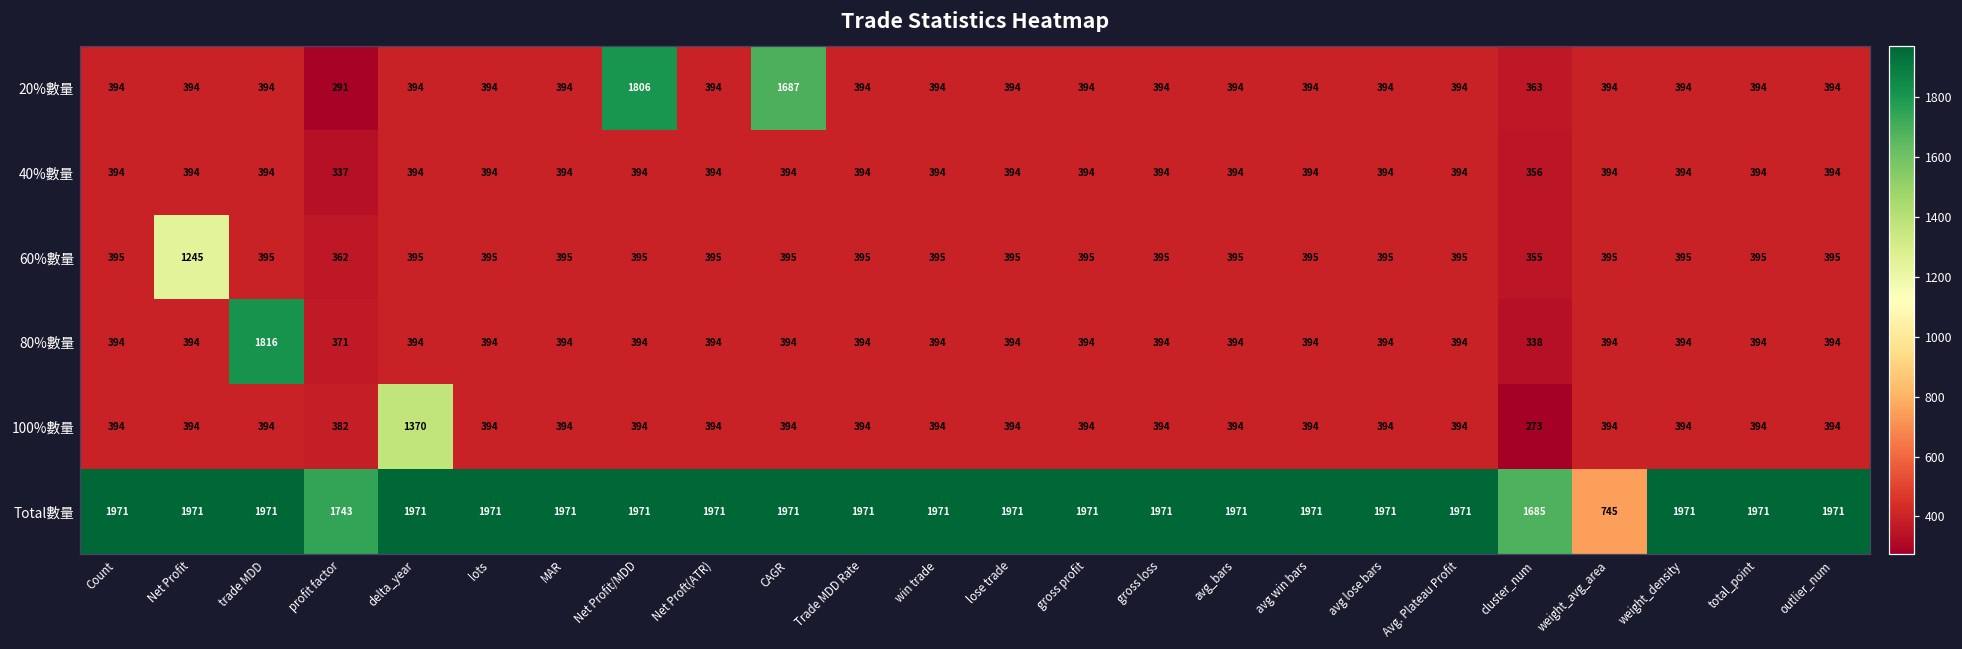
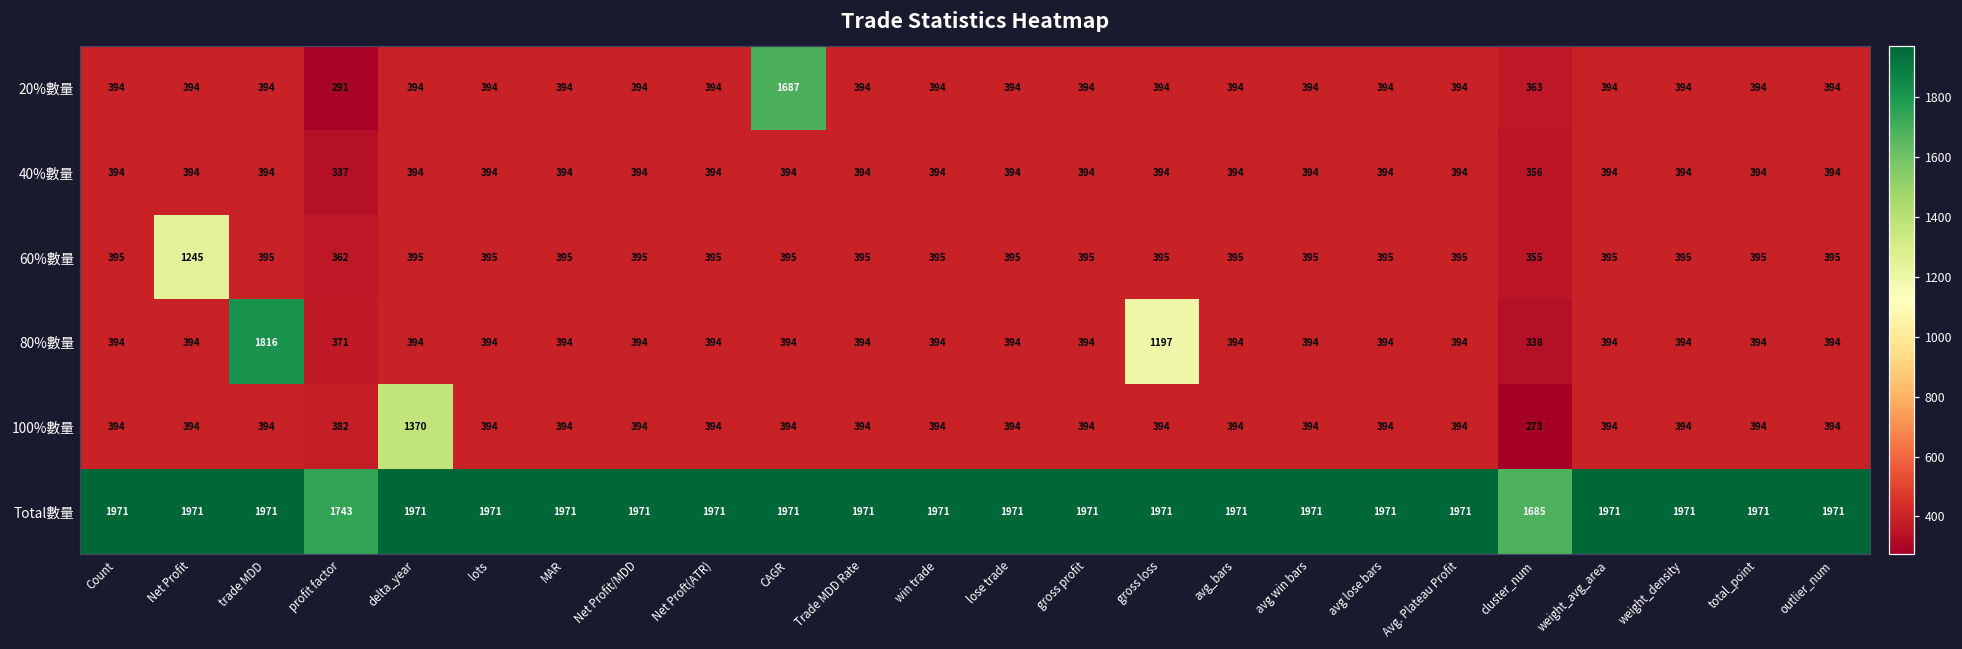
  {
    "20%數量": {
      "Count": 394,
      "Net Profit": 394,
      "trade MDD": 394,
      "profit factor": 291,
      "delta_year": 394,
      "lots": 394,
      "MAR": 394,
-     "Net Profit/MDD": 1806,
+     "Net Profit/MDD": 394,
      "Net Proft(ATR)": 394,
      "CAGR": 1687,
      "Trade MDD Rate": 394,
      "win trade": 394,
      "lose trade": 394,
      "gross profit": 394,
      "gross loss": 394,
      "avg_bars": 394,
      "avg win bars": 394,
      "avg lose bars": 394,
      "Avg. Plateau Profit": 394,
      "cluster_num": 363,
      "weight_avg_area": 394,
      "weight_density": 394,
      "total_point": 394,
      "outlier_num": 394
    },
    "40%數量": {
      "Count": 394,
      "Net Profit": 394,
      "trade MDD": 394,
      "profit factor": 337,
      "delta_year": 394,
      "lots": 394,
      "MAR": 394,
      "Net Profit/MDD": 394,
      "Net Proft(ATR)": 394,
      "CAGR": 394,
      "Trade MDD Rate": 394,
      "win trade": 394,
      "lose trade": 394,
      "gross profit": 394,
      "gross loss": 394,
      "avg_bars": 394,
      "avg win bars": 394,
      "avg lose bars": 394,
      "Avg. Plateau Profit": 394,
      "cluster_num": 356,
      "weight_avg_area": 394,
      "weight_density": 394,
      "total_point": 394,
      "outlier_num": 394
    },
    "60%數量": {
      "Count": 395,
      "Net Profit": 1245,
      "trade MDD": 395,
      "profit factor": 362,
      "delta_year": 395,
      "lots": 395,
      "MAR": 395,
      "Net Profit/MDD": 395,
      "Net Proft(ATR)": 395,
      "CAGR": 395,
      "Trade MDD Rate": 395,
      "win trade": 395,
      "lose trade": 395,
      "gross profit": 395,
      "gross loss": 395,
      "avg_bars": 395,
      "avg win bars": 395,
      "avg lose bars": 395,
      "Avg. Plateau Profit": 395,
      "cluster_num": 355,
      "weight_avg_area": 395,
      "weight_density": 395,
      "total_point": 395,
      "outlier_num": 395
    },
    "80%數量": {
      "Count": 394,
      "Net Profit": 394,
      "trade MDD": 1816,
      "profit factor": 371,
      "delta_year": 394,
      "lots": 394,
      "MAR": 394,
      "Net Profit/MDD": 394,
      "Net Proft(ATR)": 394,
      "CAGR": 394,
      "Trade MDD Rate": 394,
      "win trade": 394,
      "lose trade": 394,
      "gross profit": 394,
-     "gross loss": 394,
+     "gross loss": 1197,
      "avg_bars": 394,
      "avg win bars": 394,
      "avg lose bars": 394,
      "Avg. Plateau Profit": 394,
      "cluster_num": 338,
      "weight_avg_area": 394,
      "weight_density": 394,
      "total_point": 394,
      "outlier_num": 394
    },
    "100%數量": {
      "Count": 394,
      "Net Profit": 394,
      "trade MDD": 394,
      "profit factor": 382,
      "delta_year": 1370,
      "lots": 394,
      "MAR": 394,
      "Net Profit/MDD": 394,
      "Net Proft(ATR)": 394,
      "CAGR": 394,
      "Trade MDD Rate": 394,
      "win trade": 394,
      "lose trade": 394,
      "gross profit": 394,
      "gross loss": 394,
      "avg_bars": 394,
      "avg win bars": 394,
      "avg lose bars": 394,
      "Avg. Plateau Profit": 394,
      "cluster_num": 273,
      "weight_avg_area": 394,
      "weight_density": 394,
      "total_point": 394,
      "outlier_num": 394
    },
    "Total數量": {
      "Count": 1971,
      "Net Profit": 1971,
      "trade MDD": 1971,
      "profit factor": 1743,
      "delta_year": 1971,
      "lots": 1971,
      "MAR": 1971,
      "Net Profit/MDD": 1971,
      "Net Proft(ATR)": 1971,
      "CAGR": 1971,
      "Trade MDD Rate": 1971,
      "win trade": 1971,
      "lose trade": 1971,
      "gross profit": 1971,
      "gross loss": 1971,
      "avg_bars": 1971,
      "avg win bars": 1971,
      "avg lose bars": 1971,
      "Avg. Plateau Profit": 1971,
      "cluster_num": 1685,
-     "weight_avg_area": 745,
+     "weight_avg_area": 1971,
      "weight_density": 1971,
      "total_point": 1971,
      "outlier_num": 1971
    }
  }
